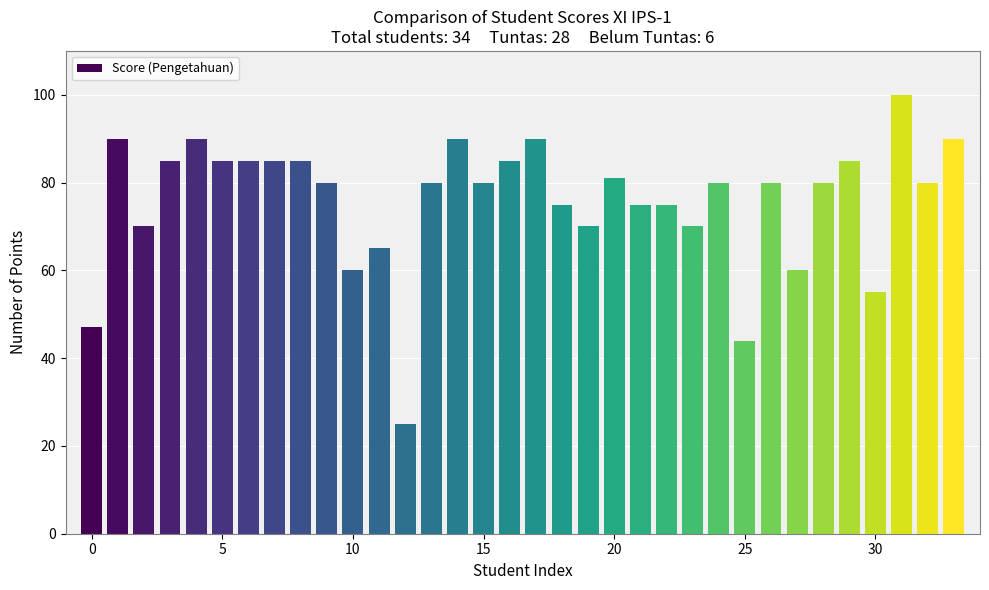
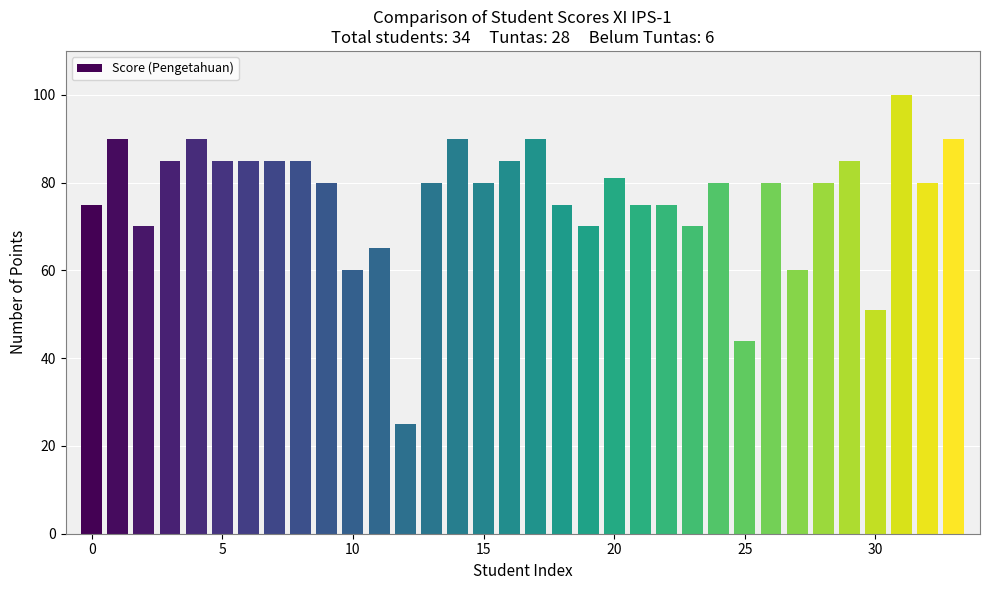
  {
-   "0": 47,
+   "0": 75,
    "5": 85,
    "10": 60,
    "15": 80,
    "20": 81,
    "25": 44,
-   "30": 55
+   "30": 51
  }
